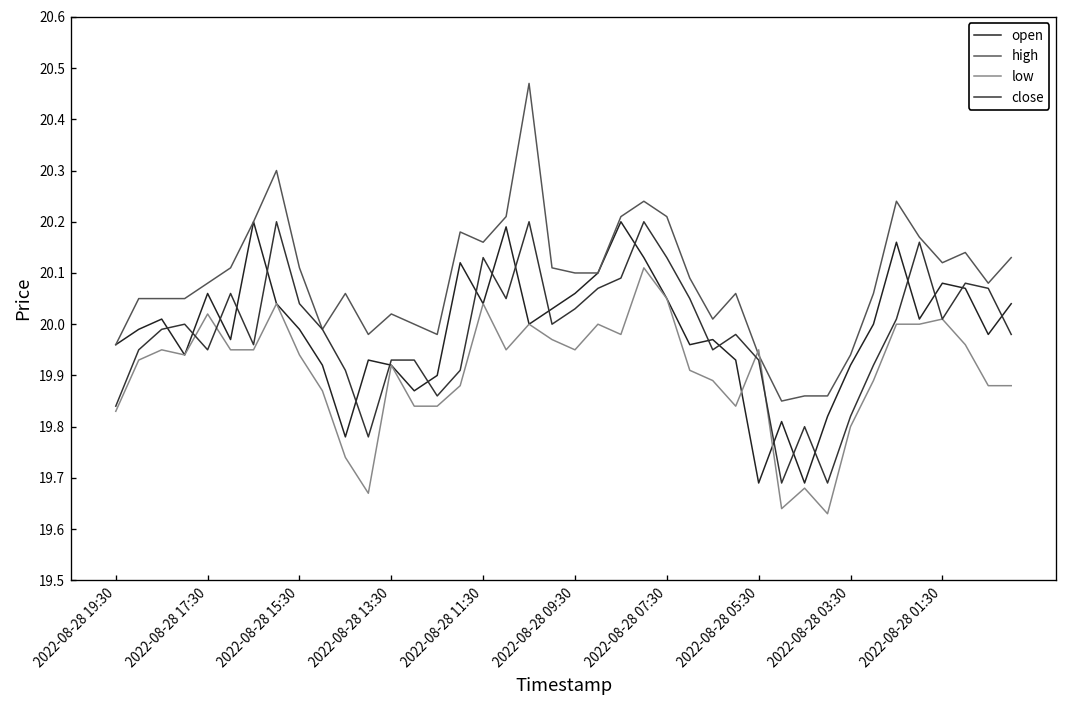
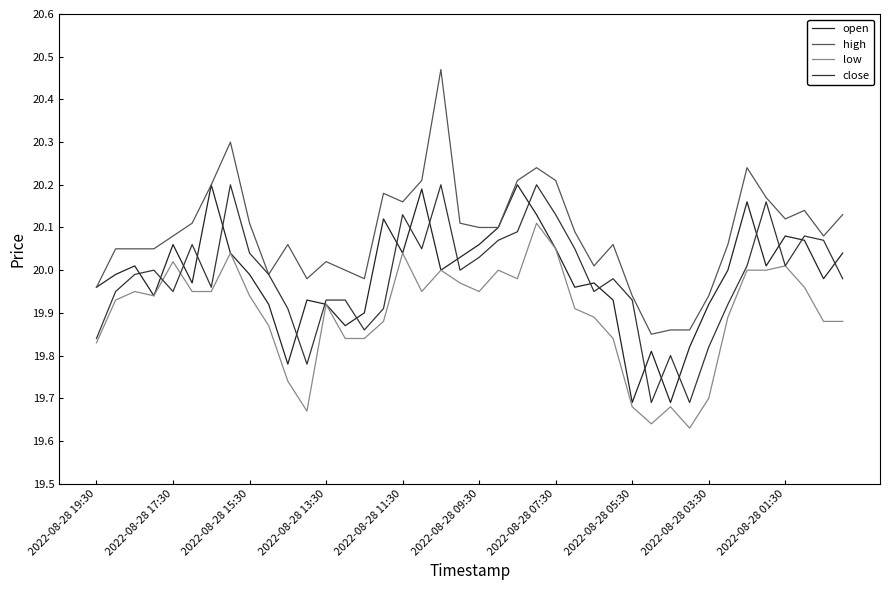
  {
    "low": {
      "2022-08-28 19:30": 19.83,
      "2022-08-28 17:30": 20.02,
      "2022-08-28 15:30": 19.94,
      "2022-08-28 09:30": 19.95,
-     "2022-08-28 05:30": 19.95,
-     "2022-08-28 03:30": 19.8
+     "2022-08-28 05:30": 19.68,
+     "2022-08-28 03:30": 19.7
    }
  }
